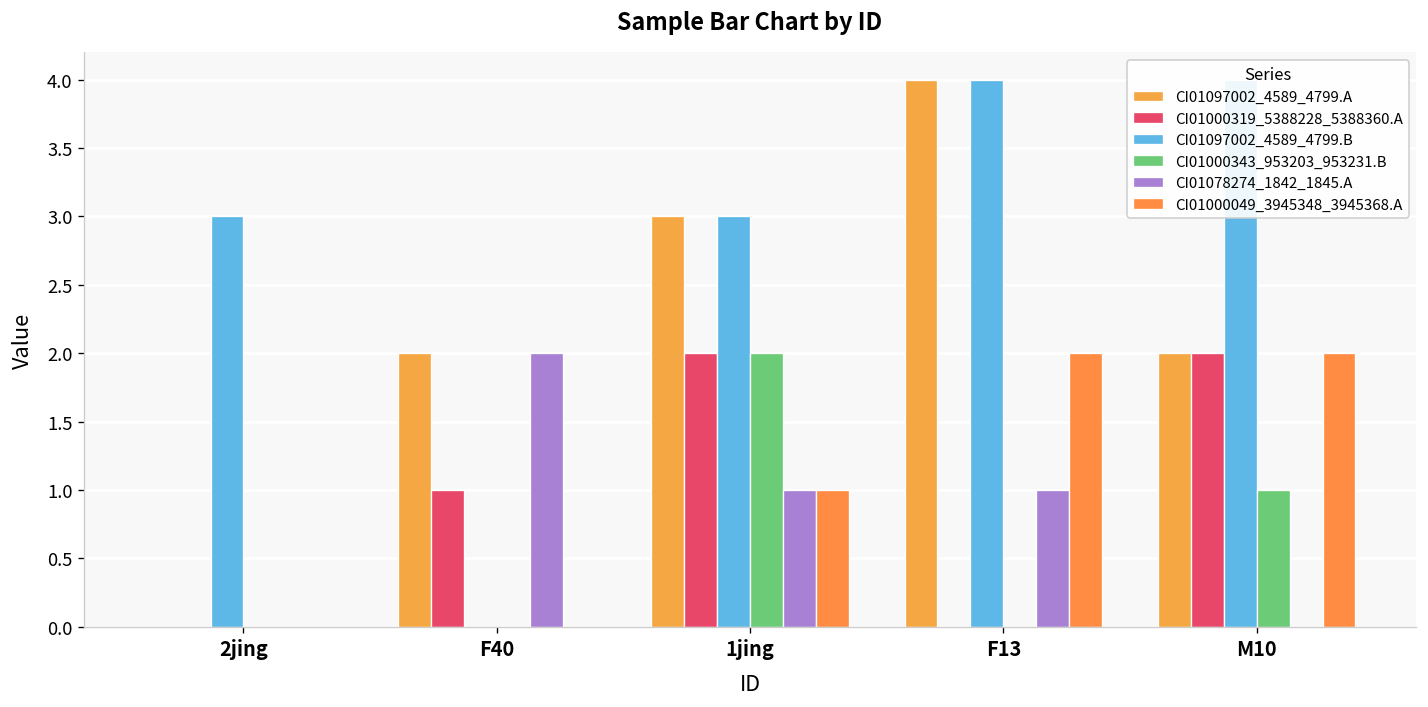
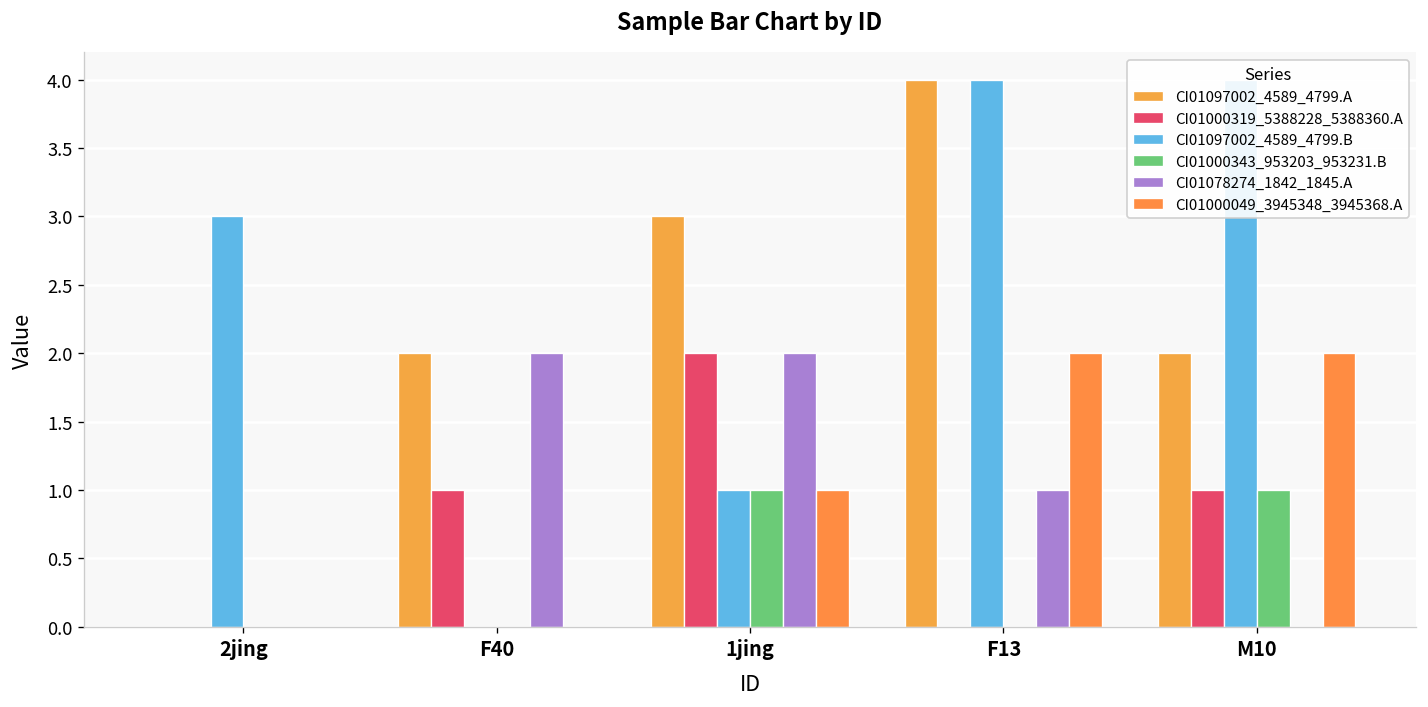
  {
    "CI01000319_5388228_5388360.A": {
      "2jing": 0,
      "F40": 1,
      "1jing": 2,
      "F13": 0,
-     "M10": 2
+     "M10": 1
    },
    "CI01097002_4589_4799.B": {
      "2jing": 3,
      "F40": 0,
-     "1jing": 3,
+     "1jing": 1,
      "F13": 4
    },
    "CI01000343_953203_953231.B": {
      "2jing": 0,
      "F40": 0,
-     "1jing": 2,
+     "1jing": 1,
      "F13": 0,
      "M10": 1
    },
    "CI01078274_1842_1845.A": {
      "2jing": 0,
      "F40": 2,
-     "1jing": 1,
+     "1jing": 2,
      "F13": 1,
      "M10": 0
    }
  }
